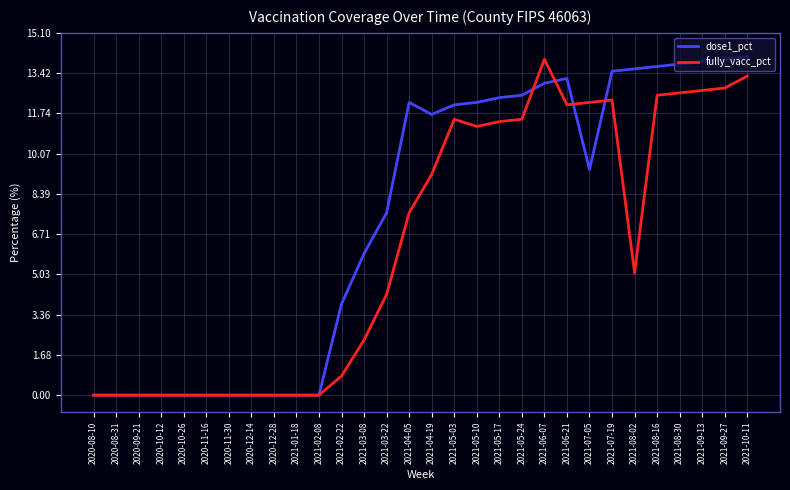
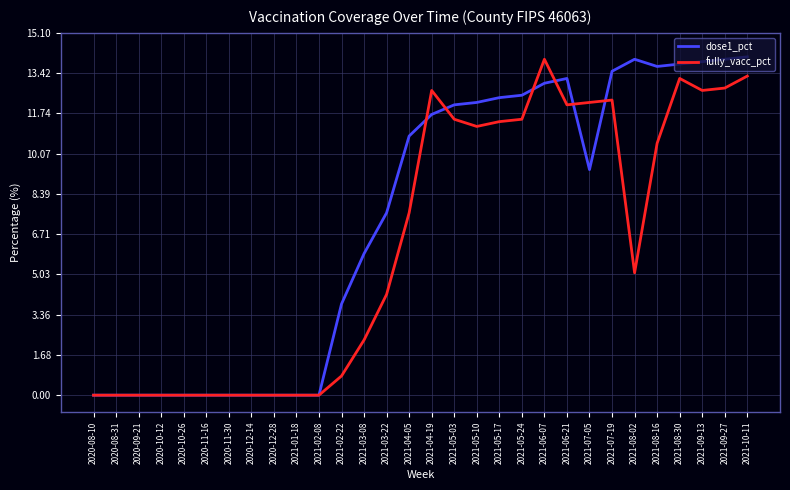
  {
    "dose1_pct": {
      "2021-02-22": 3.8,
      "2021-03-08": 5.9,
      "2021-03-22": 7.6,
-     "2021-04-05": 12.2,
+     "2021-04-05": 10.8,
      "2021-04-19": 11.7,
      "2021-05-03": 12.1,
      "2021-05-10": 12.2,
      "2021-05-17": 12.4,
      "2021-05-24": 12.5,
      "2021-06-07": 13.0,
      "2021-06-21": 13.2,
      "2021-07-05": 9.4,
      "2021-07-19": 13.5,
-     "2021-08-02": 13.6,
+     "2021-08-02": 14.0,
      "2021-08-16": 13.7
    },
    "fully_vacc_pct": {
      "2021-02-22": 0.8,
      "2021-03-08": 2.3,
      "2021-03-22": 4.2,
      "2021-04-05": 7.6,
-     "2021-04-19": 9.2,
+     "2021-04-19": 12.7,
      "2021-05-03": 11.5,
      "2021-05-10": 11.2,
      "2021-05-17": 11.4,
      "2021-05-24": 11.5,
      "2021-06-07": 14.0,
      "2021-06-21": 12.1,
      "2021-07-05": 12.2,
      "2021-07-19": 12.3,
      "2021-08-02": 5.1,
-     "2021-08-16": 12.5,
-     "2021-08-30": 12.6,
+     "2021-08-16": 10.5,
+     "2021-08-30": 13.2,
      "2021-09-13": 12.7,
      "2021-09-27": 12.8,
      "2021-10-11": 13.3
    }
  }
